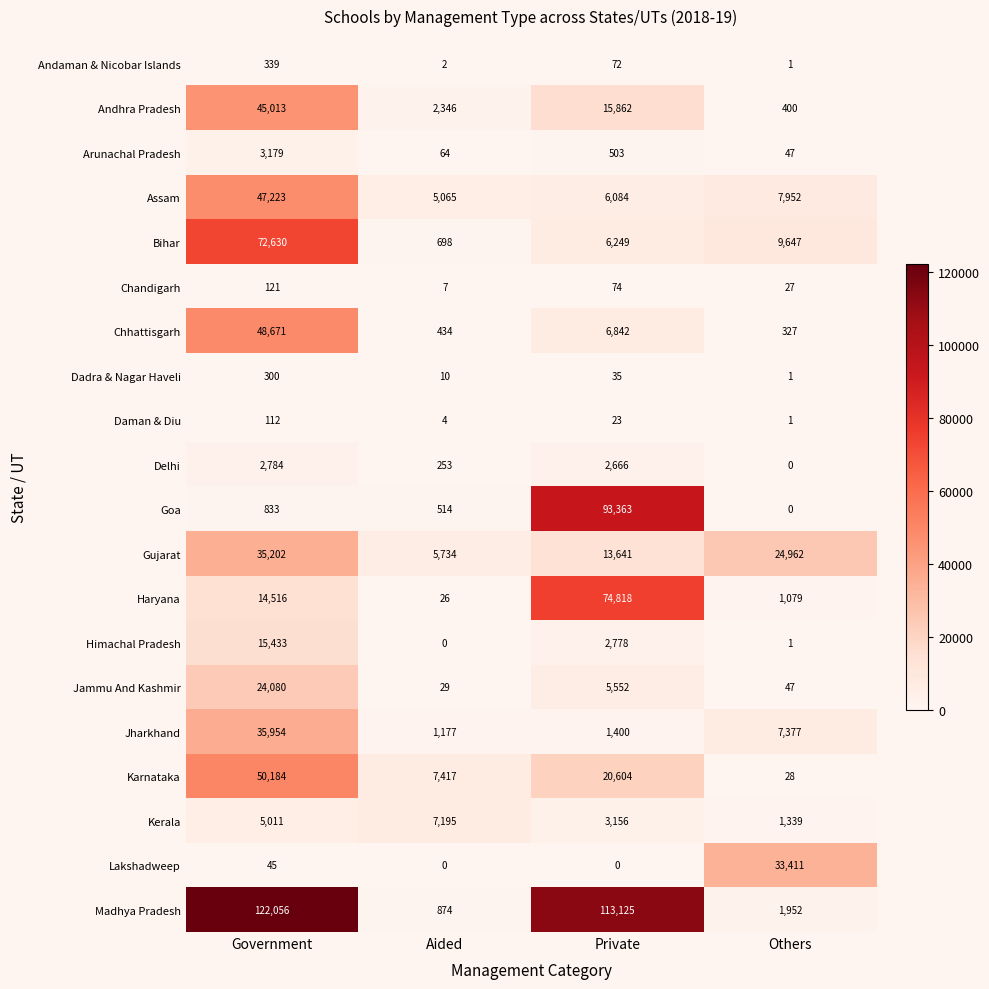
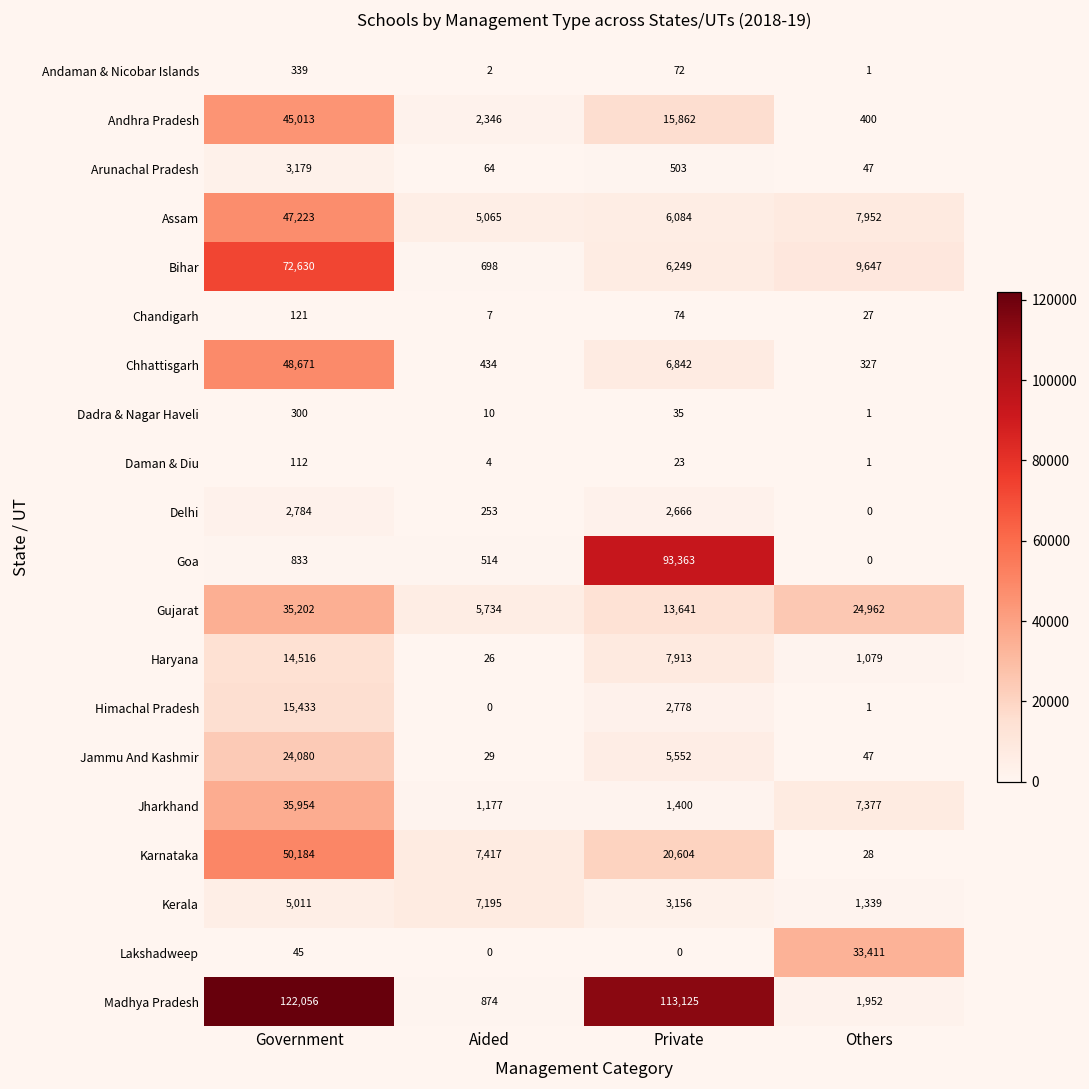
  {
    "Andaman & Nicobar Islands": {
      "Government": "339",
      "Aided": "2",
      "Private": "72",
      "Others": "1"
    },
    "Andhra Pradesh": {
      "Government": "45,013",
      "Aided": "2,346",
      "Private": "15,862",
      "Others": "400"
    },
    "Arunachal Pradesh": {
      "Government": "3,179",
      "Aided": "64",
      "Private": "503",
      "Others": "47"
    },
    "Assam": {
      "Government": "47,223",
      "Aided": "5,065",
      "Private": "6,084",
      "Others": "7,952"
    },
    "Bihar": {
      "Government": "72,630",
      "Aided": "698",
      "Private": "6,249",
      "Others": "9,647"
    },
    "Chandigarh": {
      "Government": "121",
      "Aided": "7",
      "Private": "74",
      "Others": "27"
    },
    "Chhattisgarh": {
      "Government": "48,671",
      "Aided": "434",
      "Private": "6,842",
      "Others": "327"
    },
    "Dadra & Nagar Haveli": {
      "Government": "300",
      "Aided": "10",
      "Private": "35",
      "Others": "1"
    },
    "Daman & Diu": {
      "Government": "112",
      "Aided": "4",
      "Private": "23",
      "Others": "1"
    },
    "Delhi": {
      "Government": "2,784",
      "Aided": "253",
      "Private": "2,666",
      "Others": "0"
    },
    "Goa": {
      "Government": "833",
      "Aided": "514",
      "Private": "93,363",
      "Others": "0"
    },
    "Gujarat": {
      "Government": "35,202",
      "Aided": "5,734",
      "Private": "13,641",
      "Others": "24,962"
    },
    "Haryana": {
      "Government": "14,516",
      "Aided": "26",
-     "Private": "74,818",
+     "Private": "7,913",
      "Others": "1,079"
    },
    "Himachal Pradesh": {
      "Government": "15,433",
      "Aided": "0",
      "Private": "2,778",
      "Others": "1"
    },
    "Jammu And Kashmir": {
      "Government": "24,080",
      "Aided": "29",
      "Private": "5,552",
      "Others": "47"
    },
    "Jharkhand": {
      "Government": "35,954",
      "Aided": "1,177",
      "Private": "1,400",
      "Others": "7,377"
    },
    "Karnataka": {
      "Government": "50,184",
      "Aided": "7,417",
      "Private": "20,604",
      "Others": "28"
    },
    "Kerala": {
      "Government": "5,011",
      "Aided": "7,195",
      "Private": "3,156",
      "Others": "1,339"
    },
    "Lakshadweep": {
      "Government": "45",
      "Aided": "0",
      "Private": "0",
      "Others": "33,411"
    },
    "Madhya Pradesh": {
      "Government": "122,056",
      "Aided": "874",
      "Private": "113,125",
      "Others": "1,952"
    }
  }
